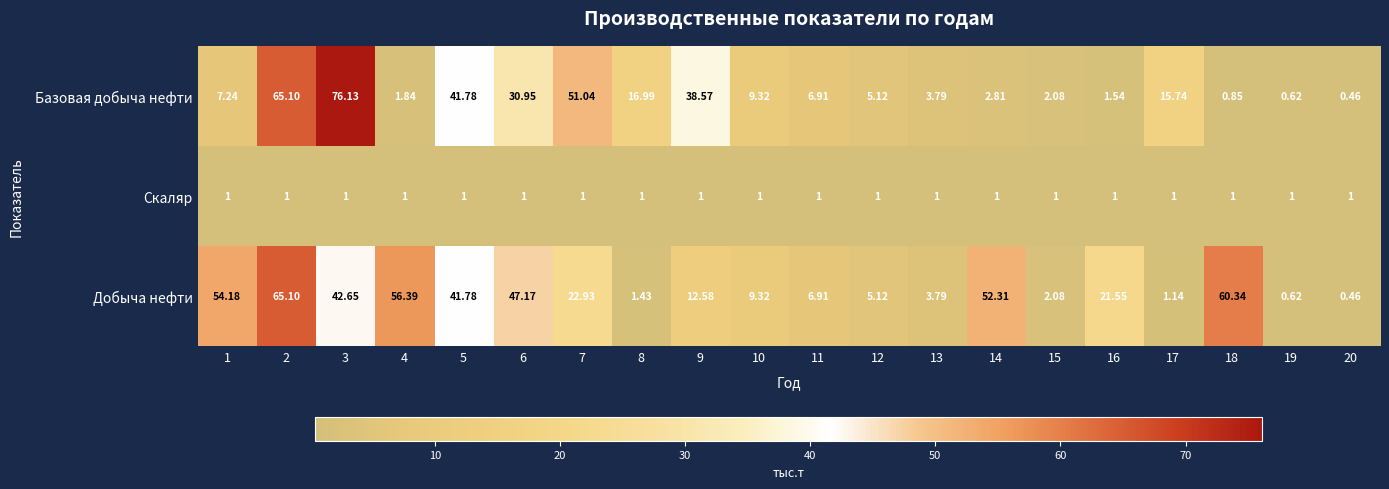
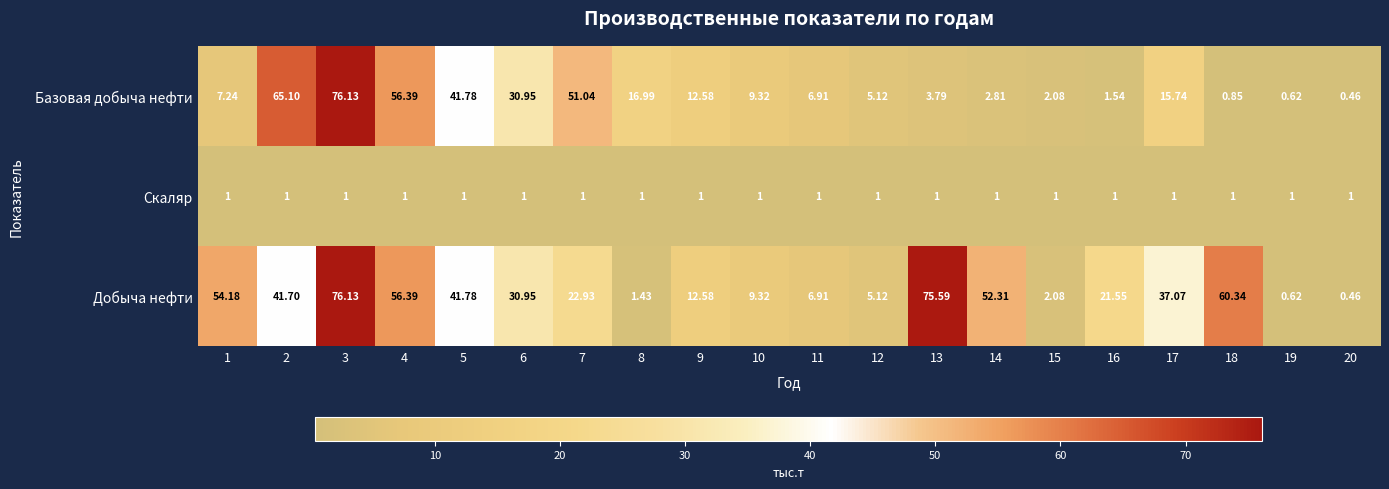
  {
    "Базовая добыча нефти": {
      "1": 7.24,
      "2": 65.10,
      "3": 76.13,
-     "4": 1.84,
+     "4": 56.39,
      "5": 41.78,
      "6": 30.95,
      "7": 51.04,
      "8": 16.99,
-     "9": 38.57,
+     "9": 12.58,
      "10": 9.32,
      "11": 6.91,
      "12": 5.12,
      "13": 3.79,
      "14": 2.81,
      "15": 2.08,
      "16": 1.54,
      "17": 15.74,
      "18": 0.85,
      "19": 0.62,
      "20": 0.46
    },
    "Скаляр": {
      "1": 1,
      "2": 1,
      "3": 1,
      "4": 1,
      "5": 1,
      "6": 1,
      "7": 1,
      "8": 1,
      "9": 1,
      "10": 1,
      "11": 1,
      "12": 1,
      "13": 1,
      "14": 1,
      "15": 1,
      "16": 1,
      "17": 1,
      "18": 1,
      "19": 1,
      "20": 1
    },
    "Добыча нефти": {
      "1": 54.18,
-     "2": 65.10,
-     "3": 42.65,
+     "2": 41.70,
+     "3": 76.13,
      "4": 56.39,
      "5": 41.78,
-     "6": 47.17,
+     "6": 30.95,
      "7": 22.93,
      "8": 1.43,
      "9": 12.58,
      "10": 9.32,
      "11": 6.91,
      "12": 5.12,
-     "13": 3.79,
+     "13": 75.59,
      "14": 52.31,
      "15": 2.08,
      "16": 21.55,
-     "17": 1.14,
+     "17": 37.07,
      "18": 60.34,
      "19": 0.62,
      "20": 0.46
    }
  }
